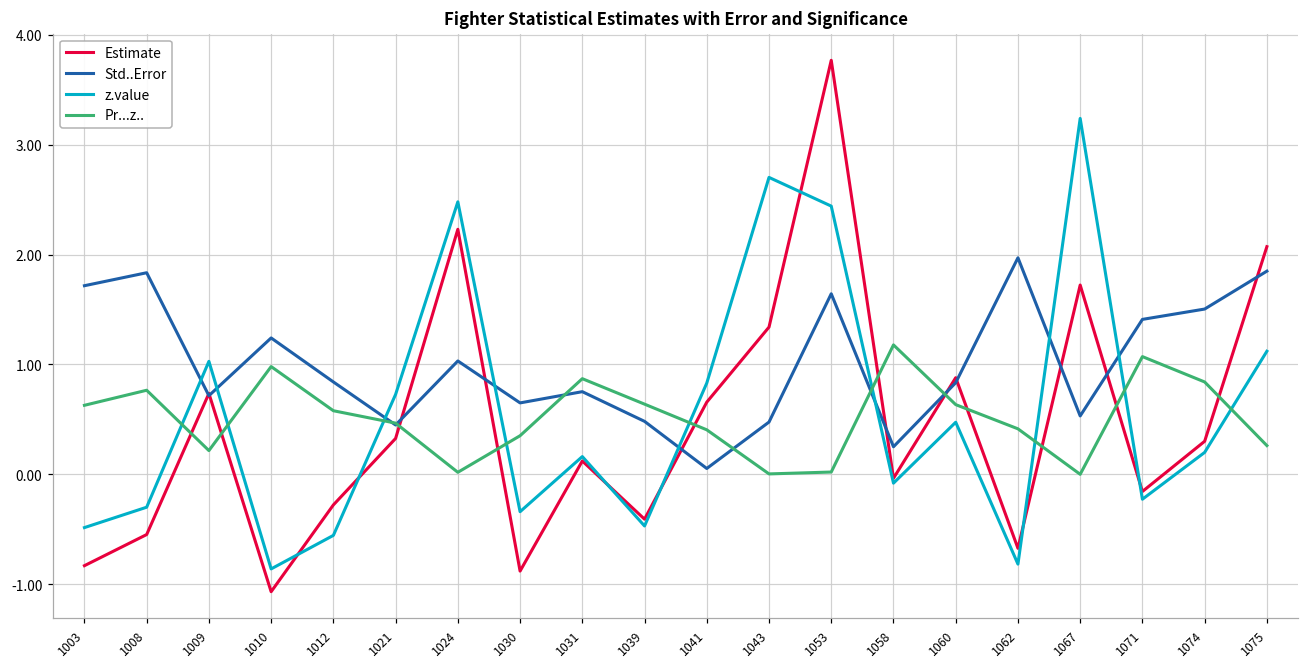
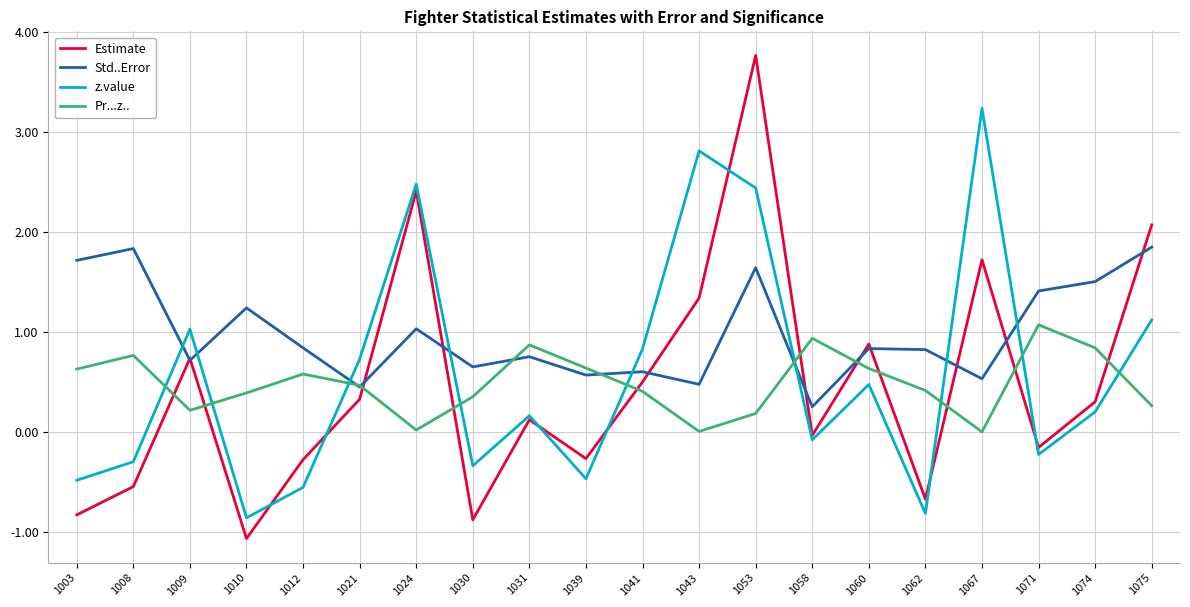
  {
    "Estimate": {
      "1003": -0.8,
      "1008": -0.5,
      "1010": -1.1,
      "1012": -0.3,
      "1021": 0.3,
-     "1024": 2.2,
+     "1024": 2.4,
      "1030": -0.9,
      "1031": 0.1,
-     "1039": -0.4,
-     "1041": 0.7,
+     "1039": -0.3,
+     "1041": 0.5,
      "1043": 1.3,
      "1053": 3.8,
      "1058": 0.0,
      "1060": 0.9,
      "1062": -0.7,
      "1067": 1.7,
      "1071": -0.2,
      "1074": 0.3,
      "1075": 2.1
    },
    "Std..Error": {
      "1003": 1.7,
      "1008": 1.8,
      "1010": 1.2,
      "1012": 0.8,
      "1024": 1.0,
      "1030": 0.7,
      "1031": 0.8,
-     "1039": 0.5,
-     "1041": 0.1,
+     "1039": 0.6,
+     "1041": 0.6,
      "1043": 0.5,
      "1053": 1.6,
      "1058": 0.3,
      "1060": 0.8,
-     "1062": 2.0,
+     "1062": 0.8,
      "1067": 0.5,
      "1071": 1.4,
      "1074": 1.5,
      "1075": 1.8
    },
    "z.value": {
      "1003": -0.5,
      "1008": -0.3,
      "1009": 1.0,
      "1010": -0.9,
      "1012": -0.6,
      "1021": 0.7,
      "1024": 2.5,
      "1030": -0.3,
      "1031": 0.2,
      "1039": -0.5,
      "1041": 0.8,
-     "1043": 2.7,
+     "1043": 2.8,
      "1053": 2.4,
      "1058": -0.1,
      "1060": 0.5,
      "1062": -0.8,
      "1067": 3.2,
      "1071": -0.2,
      "1074": 0.2,
      "1075": 1.1
    },
    "Pr...z..": {
      "1003": 0.6,
      "1008": 0.8,
      "1009": 0.2,
-     "1010": 1.0,
+     "1010": 0.4,
      "1012": 0.6,
      "1024": 0.0,
      "1030": 0.4,
      "1031": 0.9,
      "1039": 0.6,
      "1041": 0.4,
      "1043": 0.0,
-     "1053": 0.0,
-     "1058": 1.2,
+     "1053": 0.2,
+     "1058": 0.9,
      "1060": 0.6,
      "1062": 0.4,
      "1067": 0.0,
      "1071": 1.1,
      "1074": 0.8,
      "1075": 0.3
    }
  }
